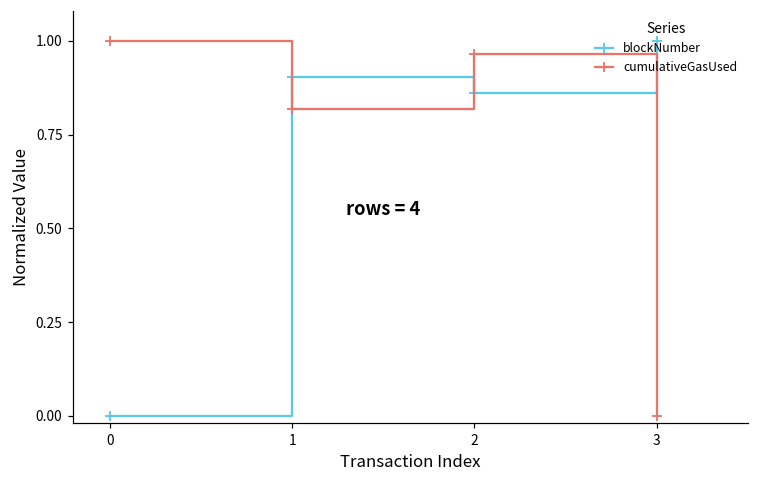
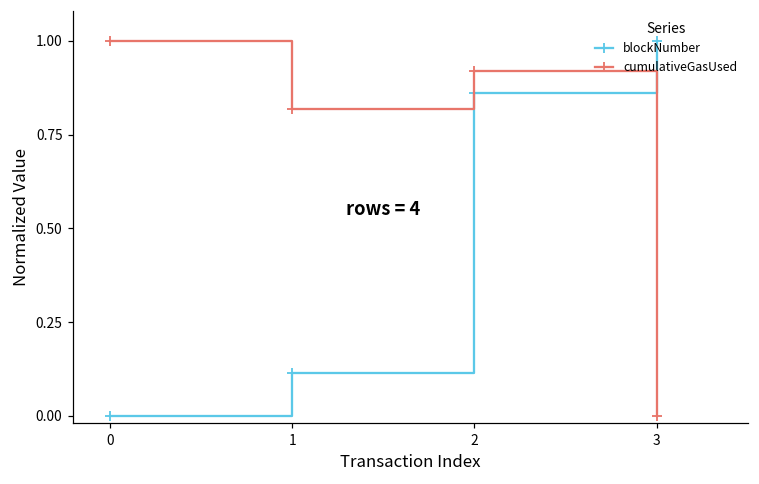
  {
    "blockNumber": {
      "0": 0.00,
-     "1": 0.90,
+     "1": 0.11,
      "2": 0.86,
      "3": 1.00
    },
    "cumulativeGasUsed": {
      "0": 1.00,
      "1": 0.82,
-     "2": 0.96,
+     "2": 0.92,
      "3": 0.00
    }
  }
